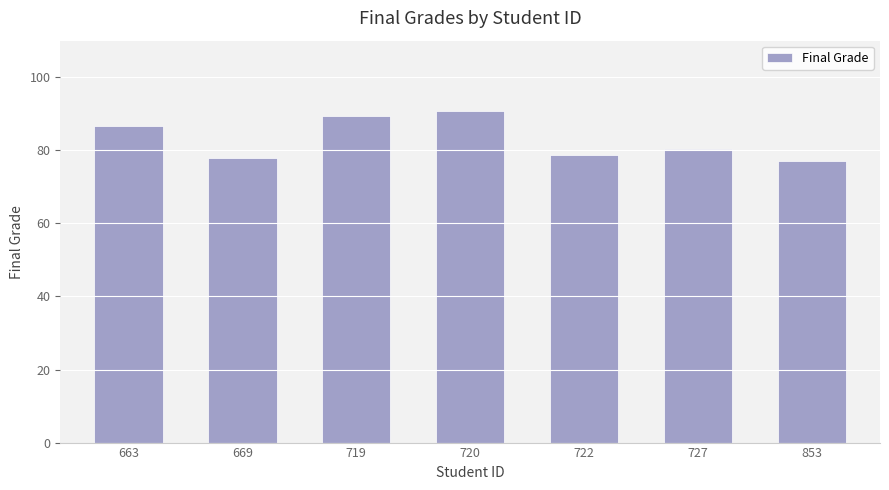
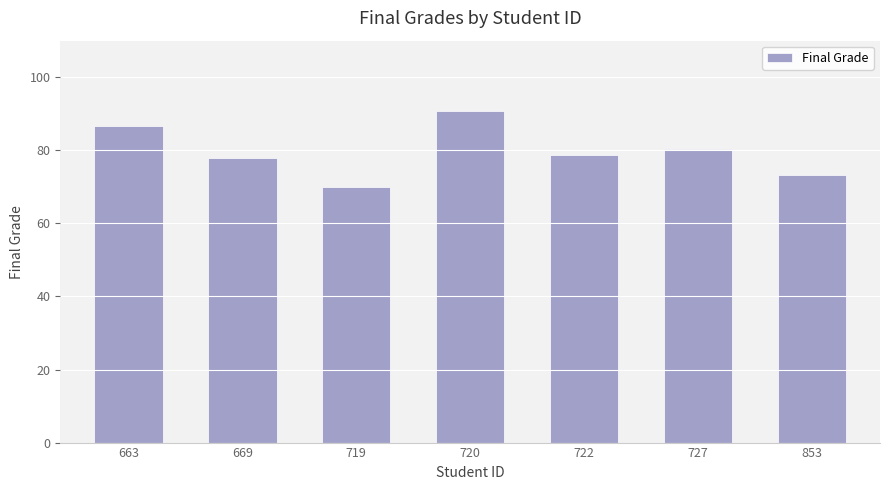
  {
    "663": 87,
    "669": 78,
-   "719": 89,
+   "719": 70,
    "720": 91,
    "722": 79,
    "727": 80,
-   "853": 77
+   "853": 73
  }
